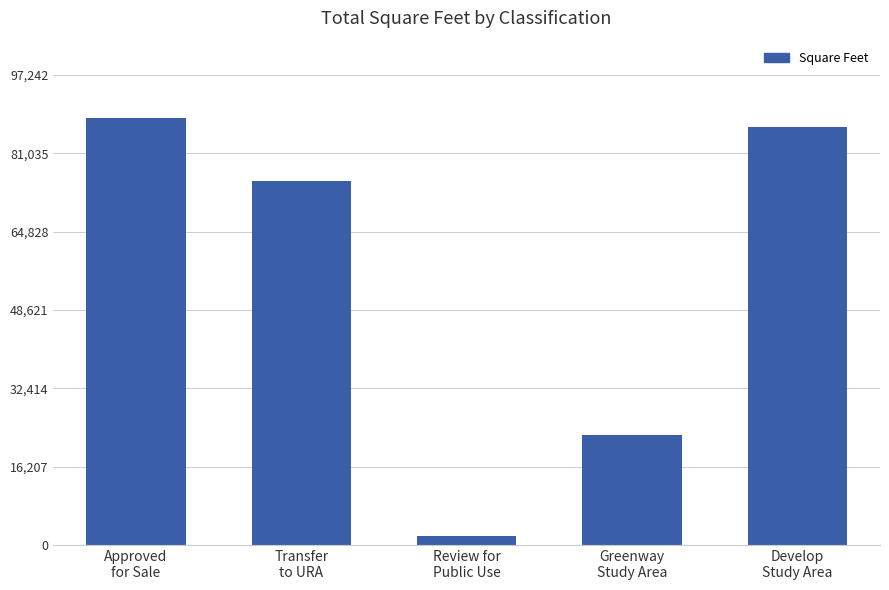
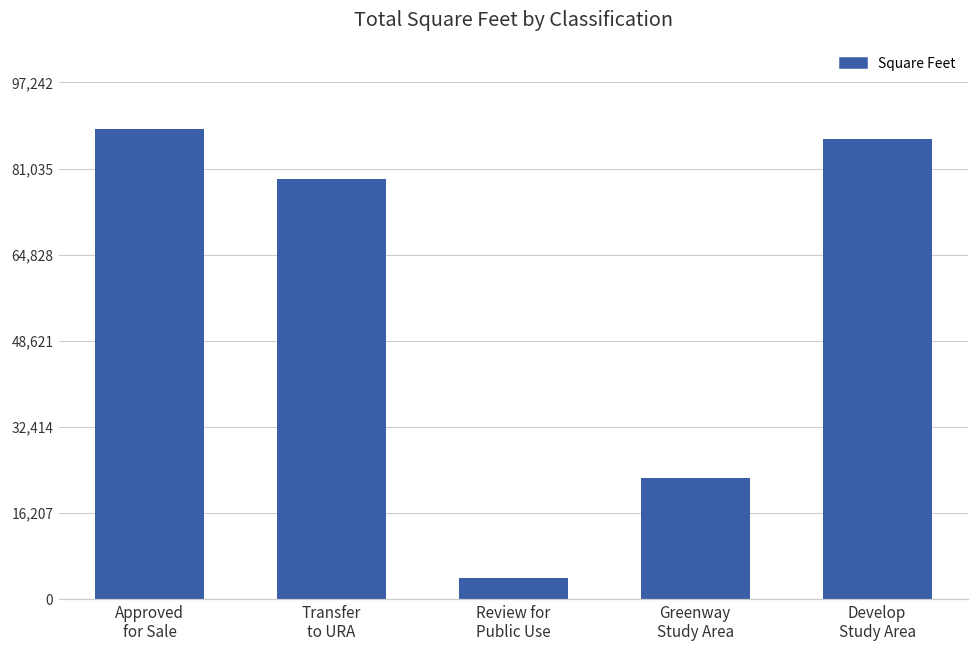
  {
    "Approved for Sale": "88,000",
-   "Transfer to URA": "75,000",
-   "Review for Public Use": "2,000",
+   "Transfer to URA": "79,000",
+   "Review for Public Use": "4,000",
    "Greenway Study Area": "23,000",
    "Develop Study Area": "87,000"
  }
